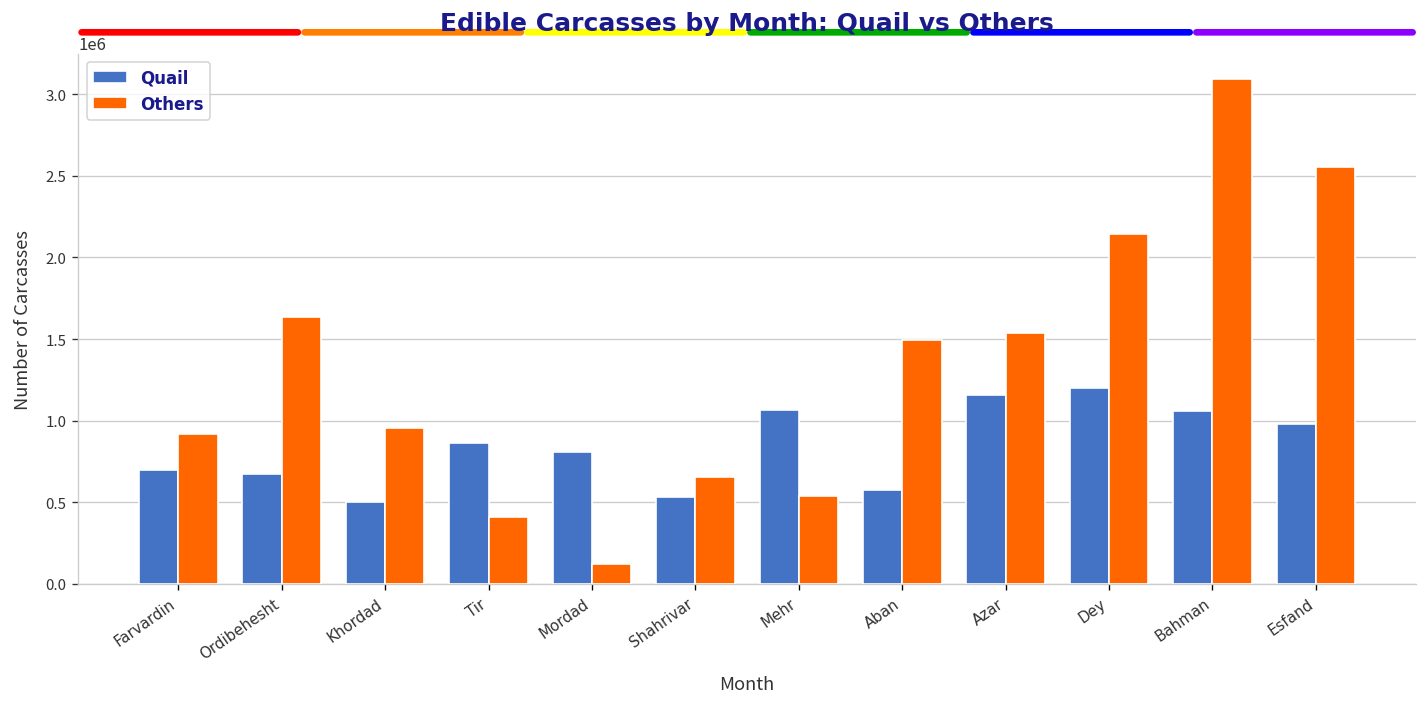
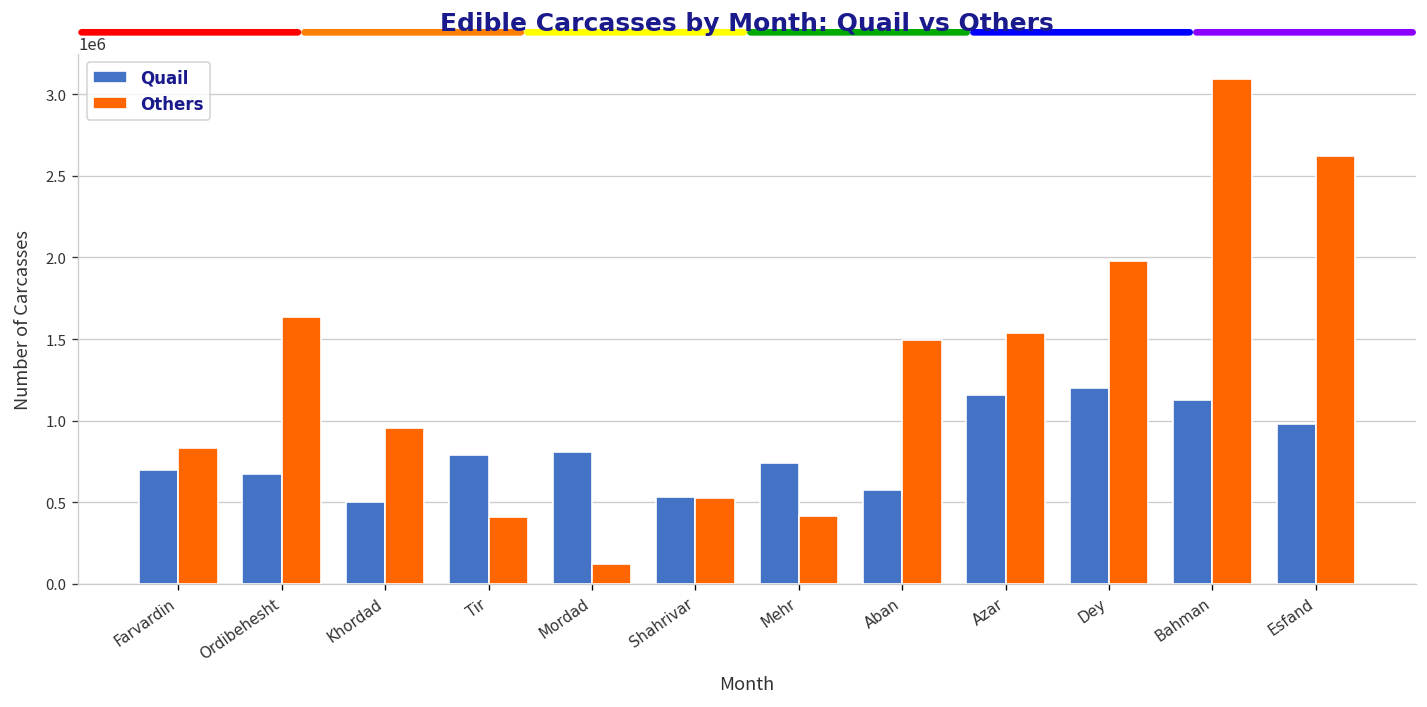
  {
    "Quail": {
      "Farvardin": 700000,
      "Ordibehesht": 670000,
      "Khordad": 500000,
-     "Tir": 860000,
+     "Tir": 790000,
      "Mordad": 810000,
      "Shahrivar": 540000,
-     "Mehr": 1060000,
+     "Mehr": 740000,
      "Aban": 570000,
      "Azar": 1160000,
      "Dey": 1200000,
-     "Bahman": 1060000,
+     "Bahman": 1130000,
      "Esfand": 980000
    },
    "Others": {
-     "Farvardin": 920000,
+     "Farvardin": 830000,
      "Ordibehesht": 1630000,
      "Khordad": 960000,
      "Tir": 410000,
      "Mordad": 120000,
-     "Shahrivar": 660000,
-     "Mehr": 540000,
+     "Shahrivar": 520000,
+     "Mehr": 420000,
      "Aban": 1500000,
      "Azar": 1540000,
-     "Dey": 2140000,
+     "Dey": 1980000,
      "Bahman": 3090000,
-     "Esfand": 2550000
+     "Esfand": 2620000
    }
  }
